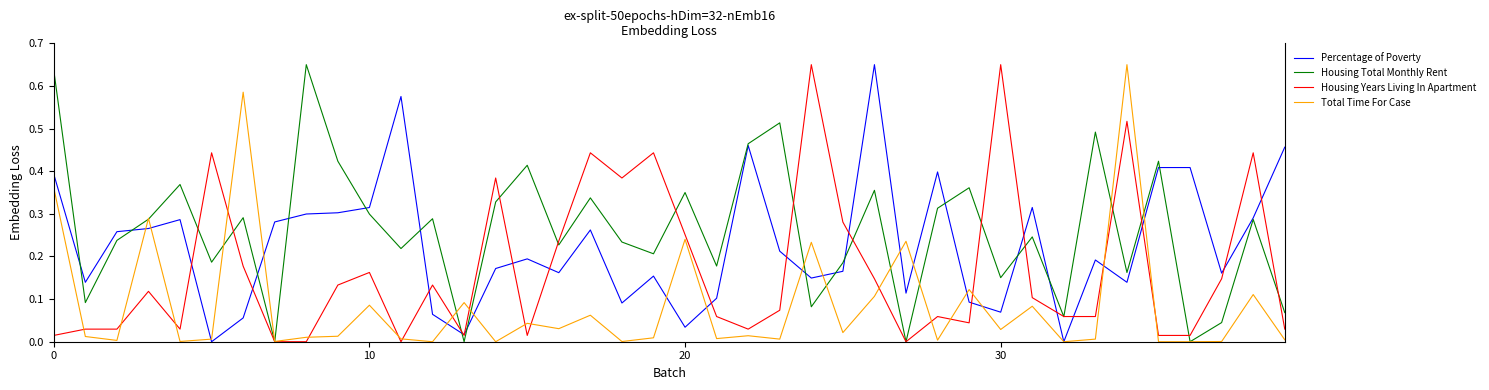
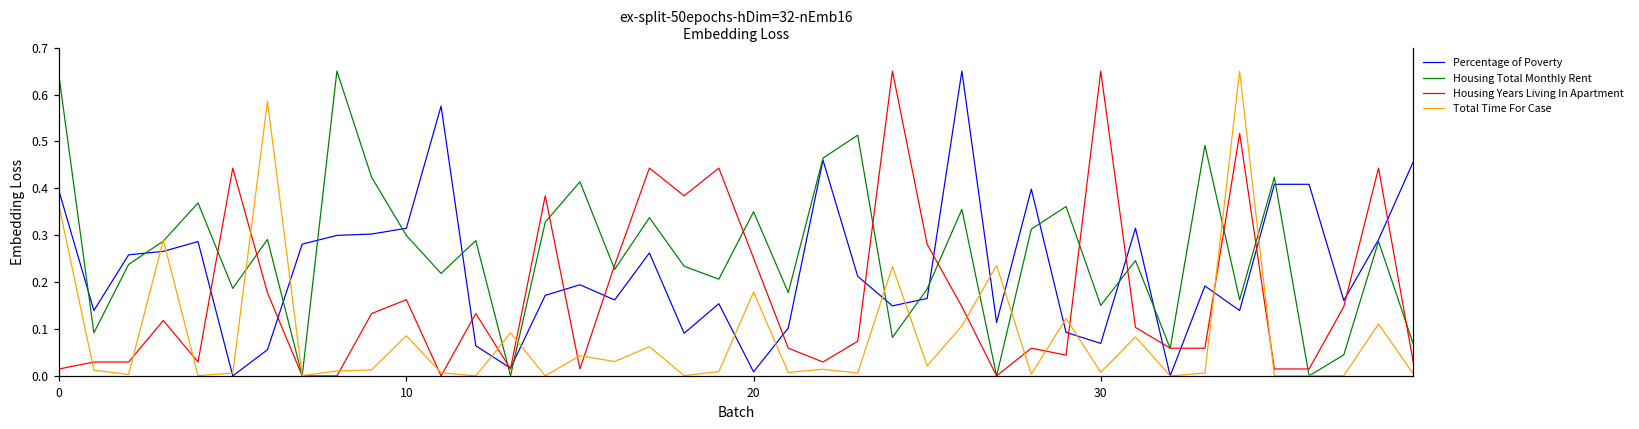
  {
    "Percentage of Poverty": {
      "0": 0.39,
      "10": 0.31,
-     "20": 0.03,
+     "20": 0.01,
      "30": 0.07
    },
    "Housing Total Monthly Rent": {
      "0": 0.64,
      "10": 0.30,
      "20": 0.35,
      "30": 0.15
    },
    "Housing Years Living In Apartment": {
      "0": 0.01,
      "10": 0.16,
      "20": 0.25,
      "30": 0.65
    },
    "Total Time For Case": {
      "0": 0.36,
      "10": 0.09,
-     "20": 0.24,
-     "30": 0.03
+     "20": 0.18,
+     "30": 0.01
    }
  }
